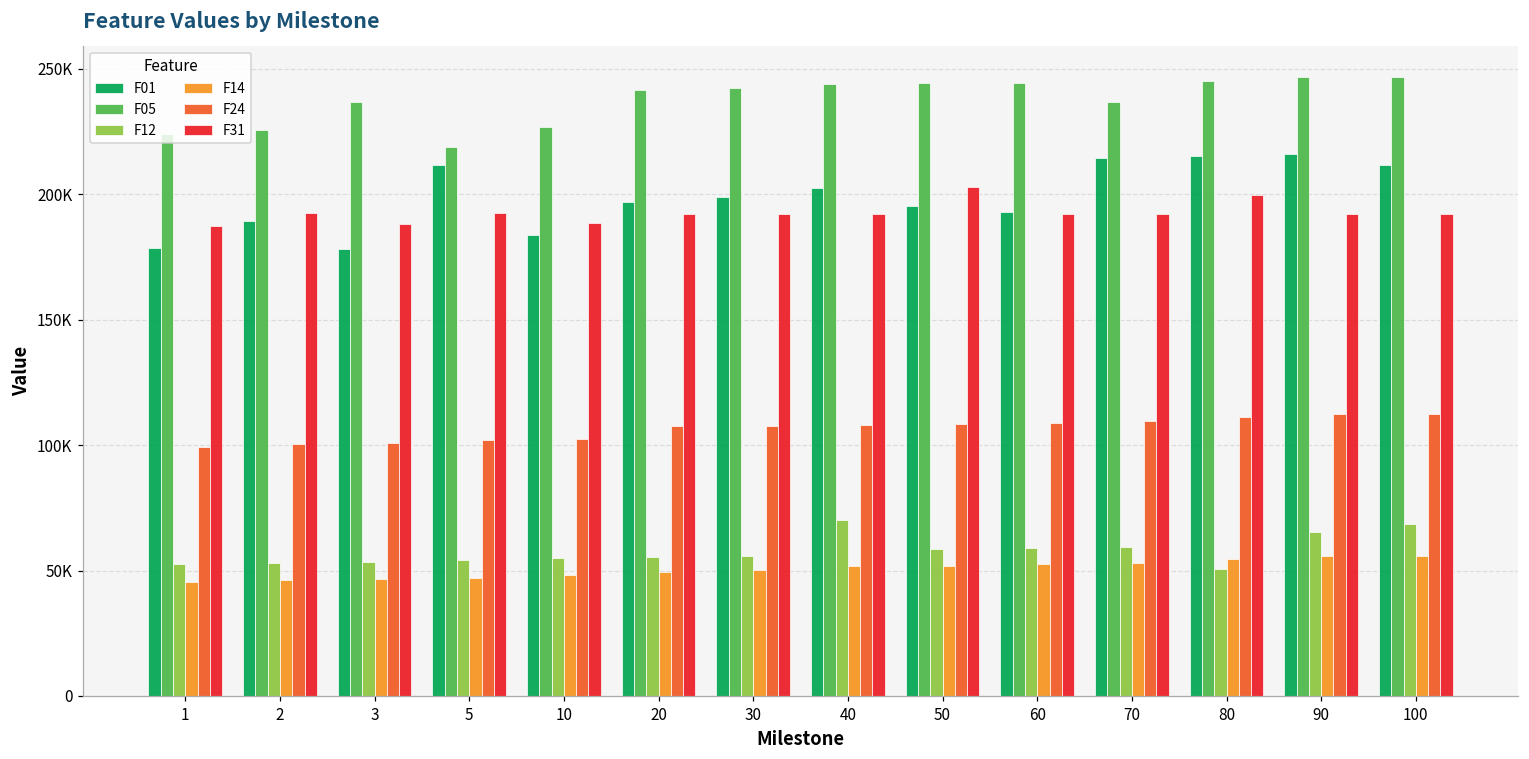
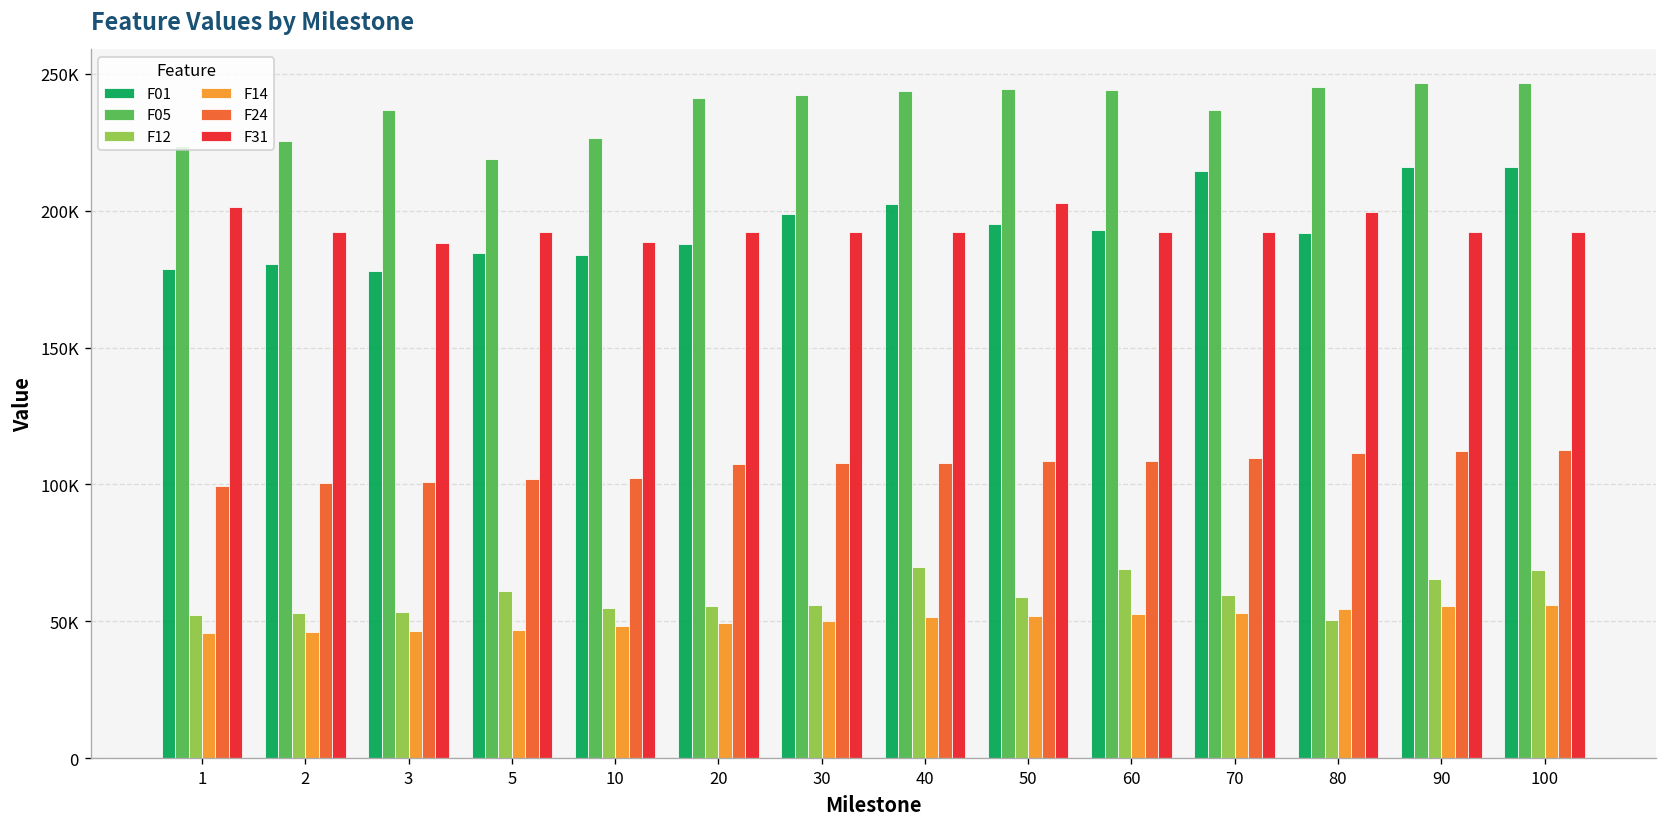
  {
    "F01": {
      "1": 179000,
-     "2": 189000,
+     "2": 181000,
      "3": 178000,
-     "5": 211000,
+     "5": 185000,
      "10": 184000,
-     "20": 197000,
+     "20": 188000,
      "30": 199000,
      "40": 203000,
      "50": 195000,
      "60": 193000,
      "70": 214000,
-     "80": 215000,
+     "80": 192000,
      "90": 216000,
-     "100": 212000
+     "100": 216000
    },
    "F05": {
      "2": 225000,
      "3": 237000,
      "5": 219000,
      "10": 227000,
      "20": 241000,
      "30": 242000,
      "40": 244000,
      "50": 244000,
      "60": 244000,
      "70": 237000,
      "80": 245000,
      "90": 247000,
      "100": 247000
    },
    "F12": {
      "1": 52000,
      "2": 53000,
      "3": 53000,
-     "5": 54000,
+     "5": 61000,
      "10": 55000,
      "20": 55000,
      "30": 56000,
      "40": 70000,
      "50": 59000,
-     "60": 59000,
+     "60": 69000,
      "70": 60000,
      "80": 51000,
      "90": 65000,
      "100": 69000
    },
    "F31": {
-     "1": 187000,
+     "1": 201000,
      "2": 192000,
      "3": 188000,
      "5": 192000,
      "10": 189000,
      "20": 192000,
      "30": 192000,
      "40": 192000,
      "50": 203000,
      "60": 192000,
      "70": 192000,
      "80": 199000,
      "90": 192000,
      "100": 192000
    }
  }
